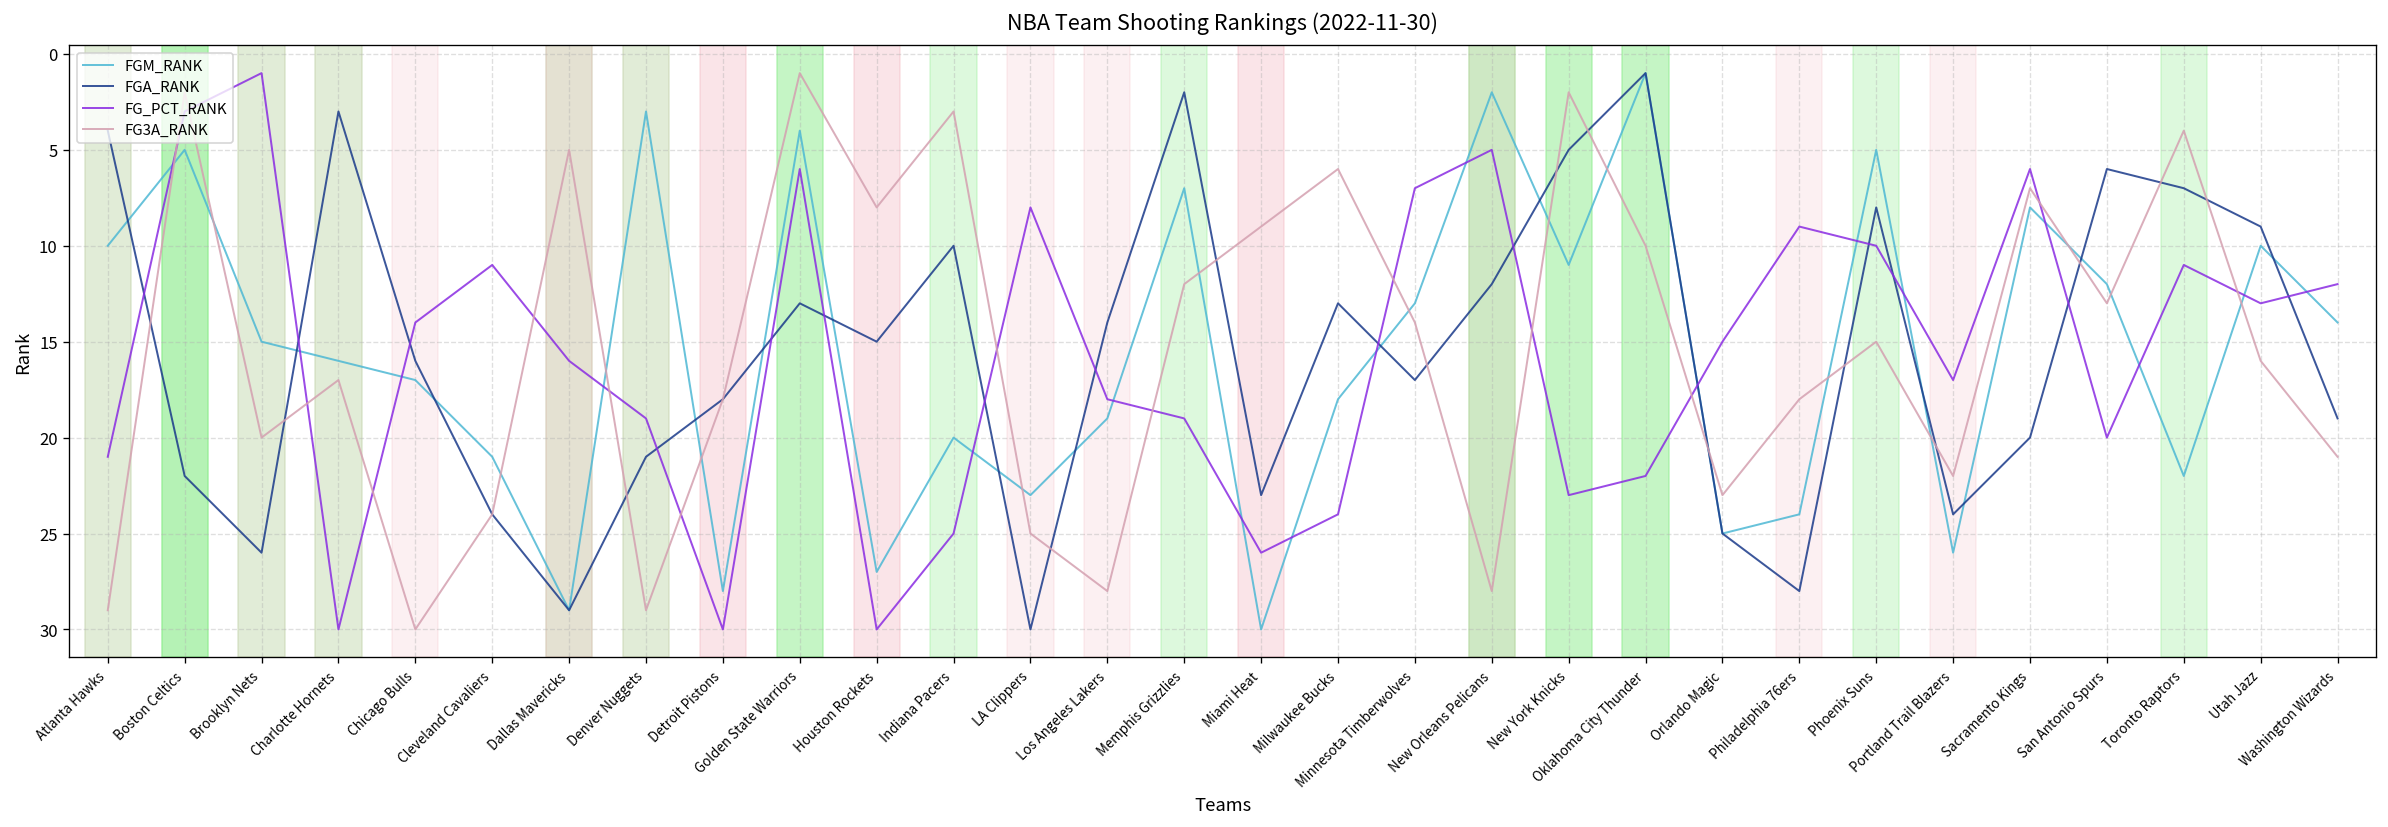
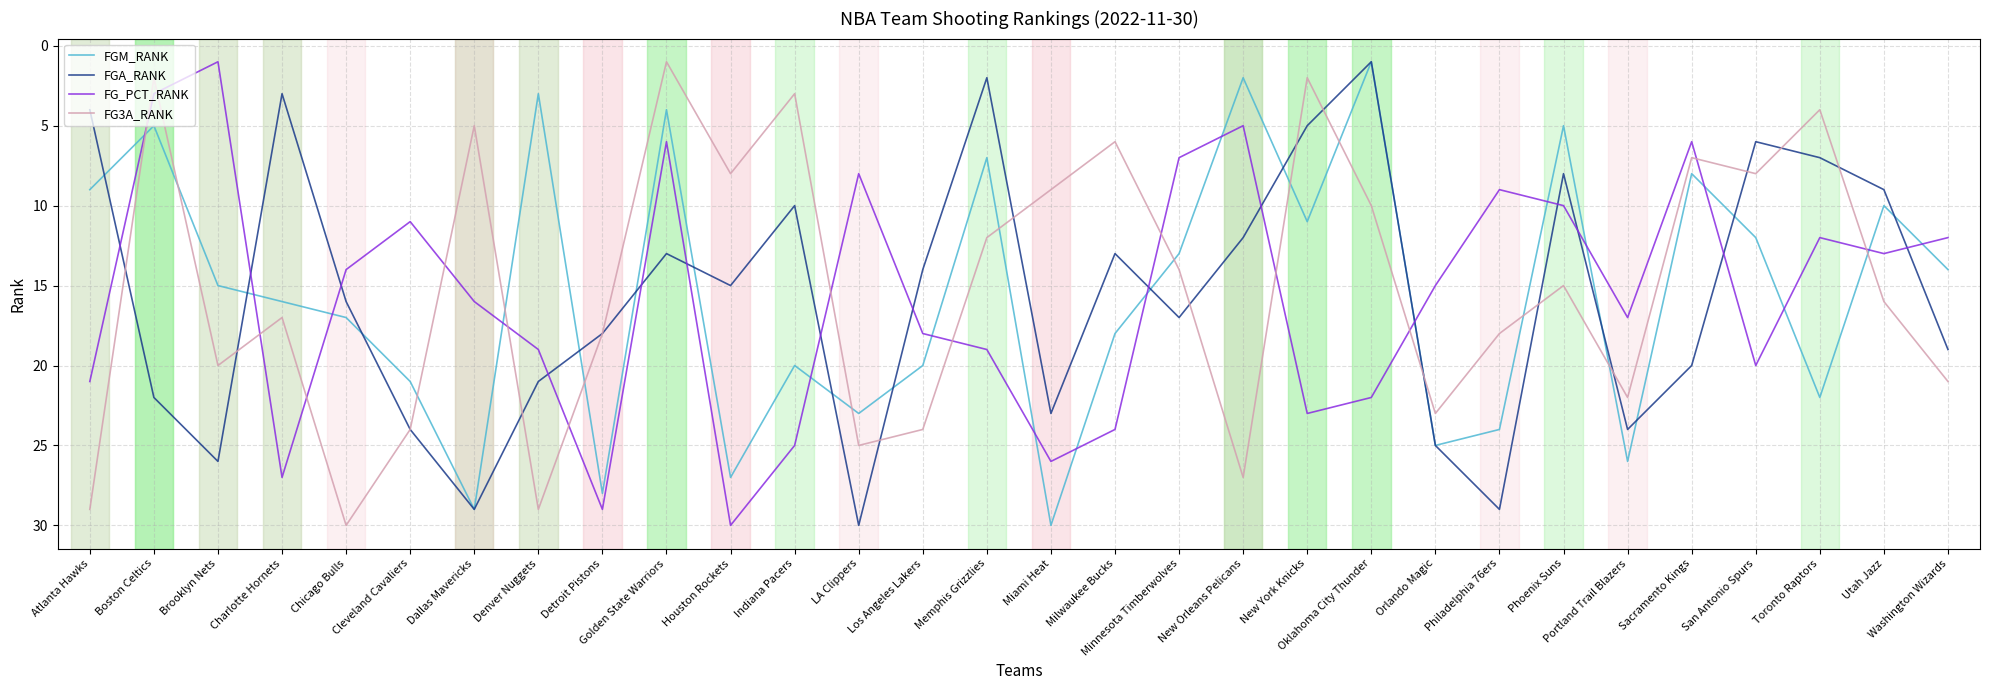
  {
    "FGM_RANK": {
-     "Atlanta Hawks": 10,
+     "Atlanta Hawks": 9,
      "Boston Celtics": 5,
      "Brooklyn Nets": 15,
      "Charlotte Hornets": 16,
      "Chicago Bulls": 17,
      "Cleveland Cavaliers": 21,
      "Denver Nuggets": 3,
      "Detroit Pistons": 28,
      "Golden State Warriors": 4,
      "Houston Rockets": 27,
      "Indiana Pacers": 20,
      "LA Clippers": 23,
-     "Los Angeles Lakers": 19,
+     "Los Angeles Lakers": 20,
      "Memphis Grizzlies": 7,
      "Miami Heat": 30,
      "Milwaukee Bucks": 18,
      "Minnesota Timberwolves": 13,
      "New Orleans Pelicans": 2,
      "New York Knicks": 11,
      "Philadelphia 76ers": 24,
      "Phoenix Suns": 5,
      "Portland Trail Blazers": 26,
      "Sacramento Kings": 8,
      "San Antonio Spurs": 12,
      "Toronto Raptors": 22,
      "Utah Jazz": 10,
      "Washington Wizards": 14
    },
    "FGA_RANK": {
      "Boston Celtics": 22,
      "Brooklyn Nets": 26,
      "Charlotte Hornets": 3,
      "Chicago Bulls": 16,
      "Denver Nuggets": 21,
      "Golden State Warriors": 13,
      "Houston Rockets": 15,
      "Indiana Pacers": 10,
      "LA Clippers": 30,
      "Los Angeles Lakers": 14,
      "Memphis Grizzlies": 2,
      "Miami Heat": 23,
      "Milwaukee Bucks": 13,
      "Minnesota Timberwolves": 17,
      "New Orleans Pelicans": 12,
      "New York Knicks": 5,
-     "Philadelphia 76ers": 28,
+     "Philadelphia 76ers": 29,
      "Phoenix Suns": 8,
      "Portland Trail Blazers": 24,
      "Sacramento Kings": 20,
      "San Antonio Spurs": 6,
      "Toronto Raptors": 7,
      "Utah Jazz": 9,
      "Washington Wizards": 19
    },
    "FG_PCT_RANK": {
      "Atlanta Hawks": 21,
      "Brooklyn Nets": 1,
-     "Charlotte Hornets": 30,
+     "Charlotte Hornets": 27,
      "Chicago Bulls": 14,
      "Cleveland Cavaliers": 11,
      "Dallas Mavericks": 16,
      "Denver Nuggets": 19,
-     "Detroit Pistons": 30,
+     "Detroit Pistons": 29,
      "Golden State Warriors": 6,
      "Houston Rockets": 30,
      "Indiana Pacers": 25,
      "LA Clippers": 8,
      "Los Angeles Lakers": 18,
      "Memphis Grizzlies": 19,
      "Miami Heat": 26,
      "Milwaukee Bucks": 24,
      "Minnesota Timberwolves": 7,
      "New Orleans Pelicans": 5,
      "New York Knicks": 23,
      "Oklahoma City Thunder": 22,
      "Orlando Magic": 15,
      "Philadelphia 76ers": 9,
      "Phoenix Suns": 10,
      "Portland Trail Blazers": 17,
      "Sacramento Kings": 6,
      "San Antonio Spurs": 20,
-     "Toronto Raptors": 11,
+     "Toronto Raptors": 12,
      "Utah Jazz": 13,
      "Washington Wizards": 12
    },
    "FG3A_RANK": {
      "Atlanta Hawks": 29,
      "Brooklyn Nets": 20,
      "Charlotte Hornets": 17,
      "Chicago Bulls": 30,
      "Dallas Mavericks": 5,
      "Denver Nuggets": 29,
      "Golden State Warriors": 1,
      "Houston Rockets": 8,
      "Indiana Pacers": 3,
      "LA Clippers": 25,
-     "Los Angeles Lakers": 28,
+     "Los Angeles Lakers": 24,
      "Memphis Grizzlies": 12,
      "Miami Heat": 9,
      "Milwaukee Bucks": 6,
      "Minnesota Timberwolves": 14,
-     "New Orleans Pelicans": 28,
+     "New Orleans Pelicans": 27,
      "New York Knicks": 2,
      "Oklahoma City Thunder": 10,
      "Orlando Magic": 23,
      "Philadelphia 76ers": 18,
      "Phoenix Suns": 15,
      "Portland Trail Blazers": 22,
      "Sacramento Kings": 7,
-     "San Antonio Spurs": 13,
+     "San Antonio Spurs": 8,
      "Toronto Raptors": 4,
      "Utah Jazz": 16,
      "Washington Wizards": 21
    }
  }
